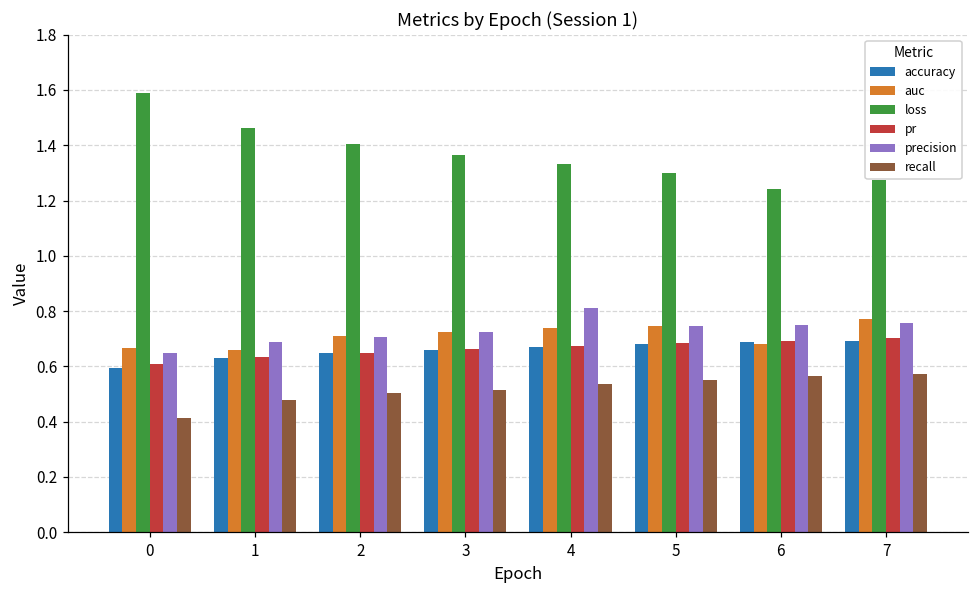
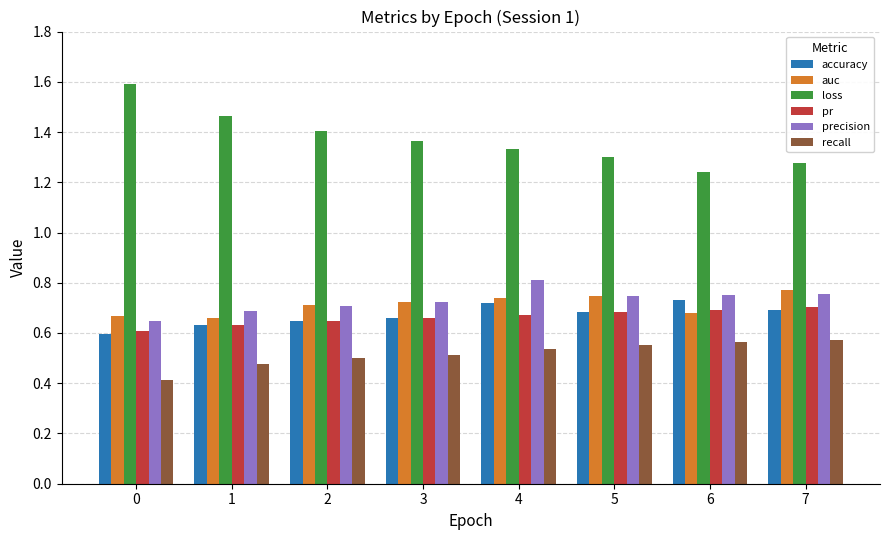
  {
    "accuracy": {
      "0": 0.60,
      "1": 0.63,
      "2": 0.65,
      "3": 0.66,
-     "4": 0.67,
+     "4": 0.72,
      "5": 0.68,
-     "6": 0.69,
+     "6": 0.73,
      "7": 0.69
    },
    "auc": {
      "0": 0.67,
      "1": 0.66,
      "2": 0.71,
      "3": 0.73,
      "4": 0.74,
      "5": 0.75,
      "6": 0.68,
      "7": 0.77
    },
    "loss": {
      "0": 1.59,
      "1": 1.46,
      "2": 1.41,
      "3": 1.37,
      "4": 1.33,
      "5": 1.30,
      "6": 1.24,
      "7": 1.28
    },
    "pr": {
      "0": 0.61,
      "1": 0.63,
      "2": 0.65,
      "3": 0.66,
      "4": 0.67,
      "5": 0.68,
      "6": 0.69,
      "7": 0.70
    },
    "precision": {
      "0": 0.65,
      "1": 0.69,
      "2": 0.71,
      "3": 0.72,
      "4": 0.81,
      "5": 0.75,
      "6": 0.75,
      "7": 0.76
    },
    "recall": {
      "0": 0.41,
      "1": 0.48,
      "2": 0.50,
      "3": 0.51,
      "4": 0.54,
      "5": 0.55,
      "6": 0.56,
      "7": 0.57
    }
  }
